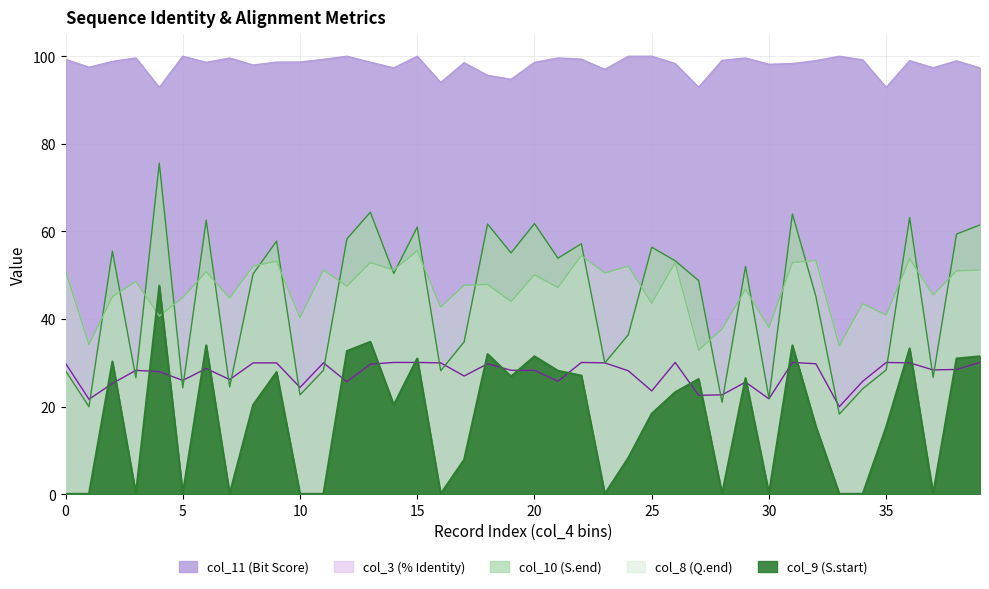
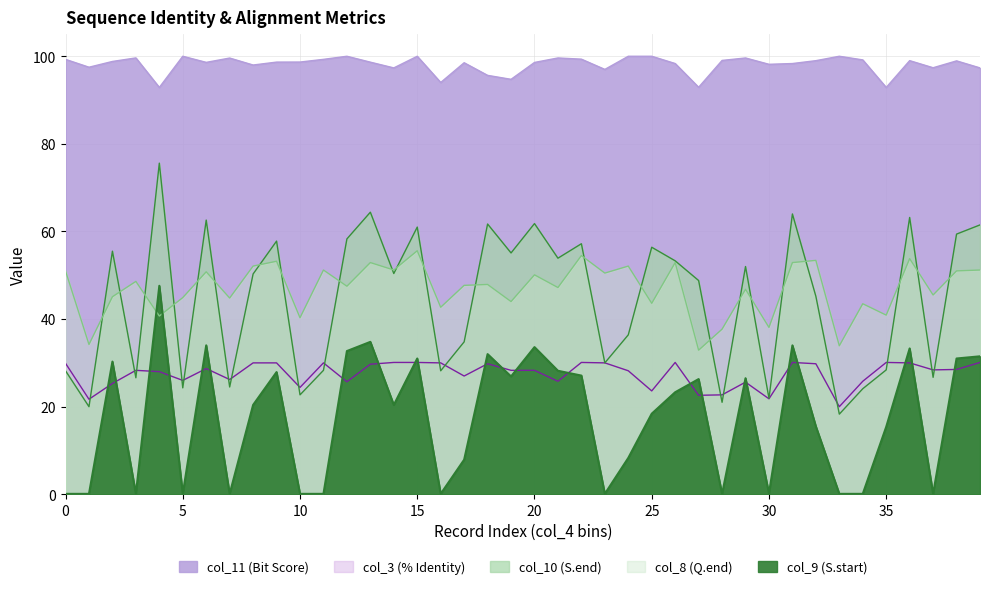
  {
    "col_9 (S.start)": {
      "0": 0,
      "5": 0,
      "10": 0,
      "15": 31,
-     "20": 32,
+     "20": 34,
      "25": 18,
      "30": 0,
      "35": 15
    }
  }
